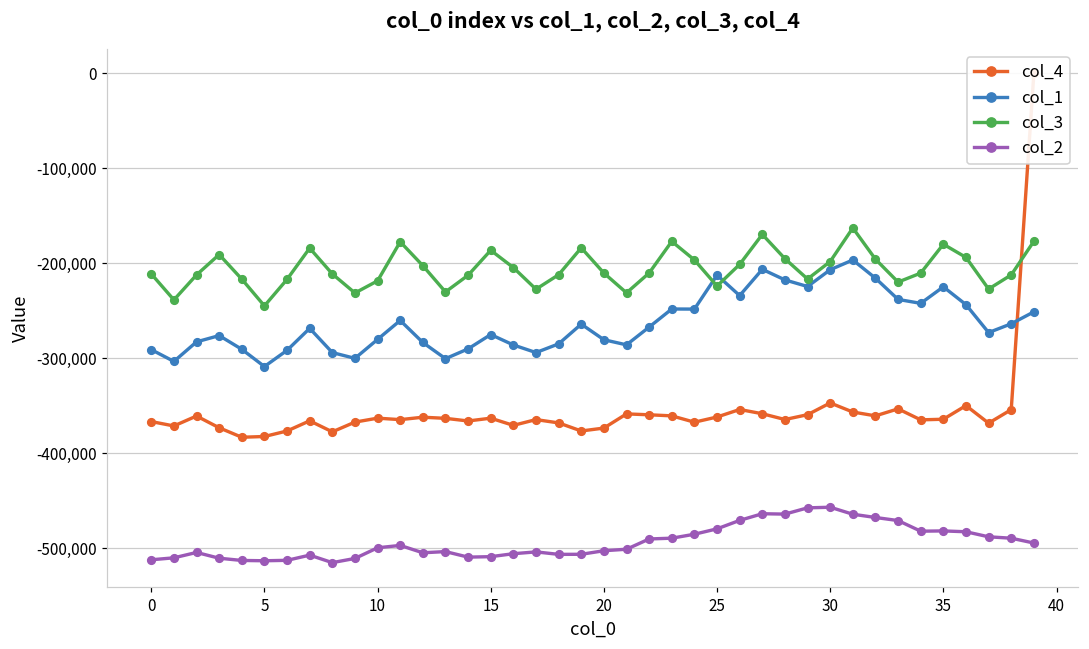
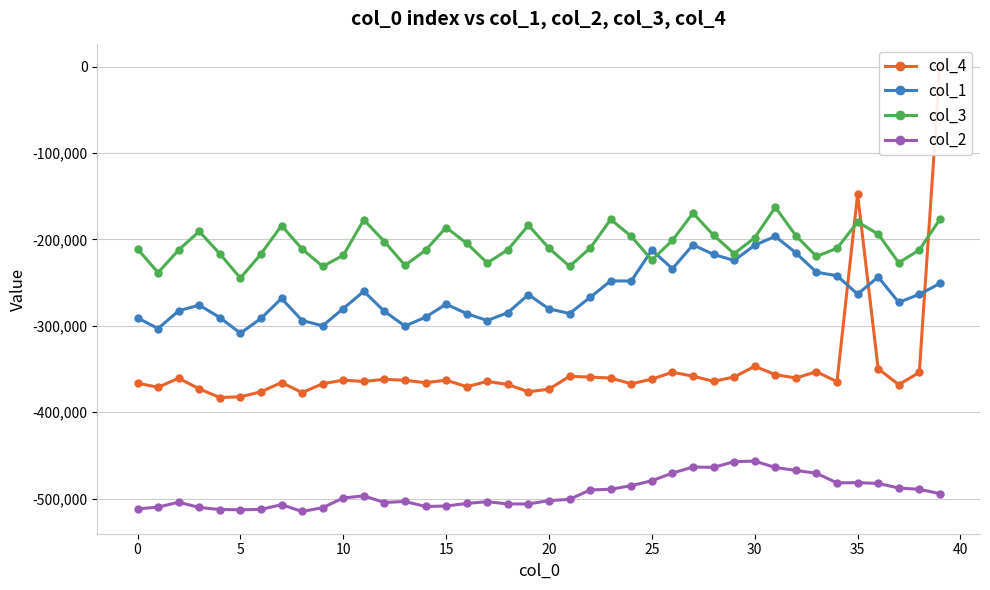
  {
    "col_4": {
      "0": "-370,000",
      "5": "-380,000",
      "10": "-360,000",
      "15": "-360,000",
      "20": "-370,000",
      "25": "-360,000",
      "30": "-350,000",
-     "35": "-360,000"
+     "35": "-150,000"
    },
    "col_1": {
      "0": "-290,000",
      "5": "-310,000",
      "10": "-280,000",
      "15": "-270,000",
      "20": "-280,000",
      "25": "-210,000",
      "30": "-210,000",
-     "35": "-220,000"
+     "35": "-260,000"
    },
    "col_3": {
      "0": "-210,000",
      "5": "-240,000",
      "10": "-220,000",
      "15": "-190,000",
      "20": "-210,000",
      "25": "-220,000",
      "30": "-200,000",
      "35": "-180,000"
    },
    "col_2": {
      "0": "-510,000",
      "5": "-510,000",
      "10": "-500,000",
      "15": "-510,000",
      "20": "-500,000",
      "25": "-480,000",
      "30": "-460,000",
      "35": "-480,000"
    }
  }
